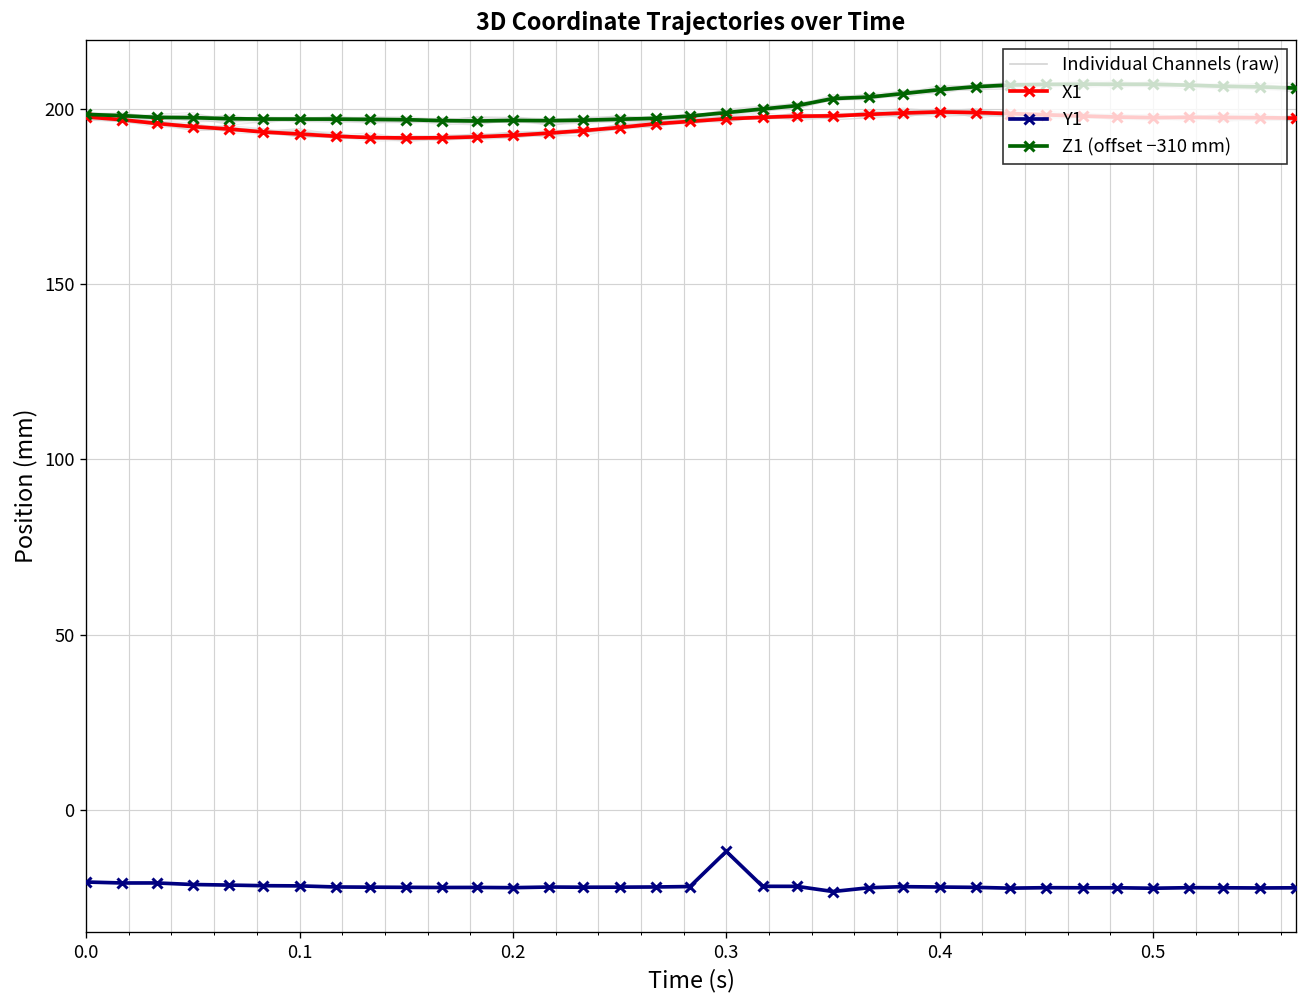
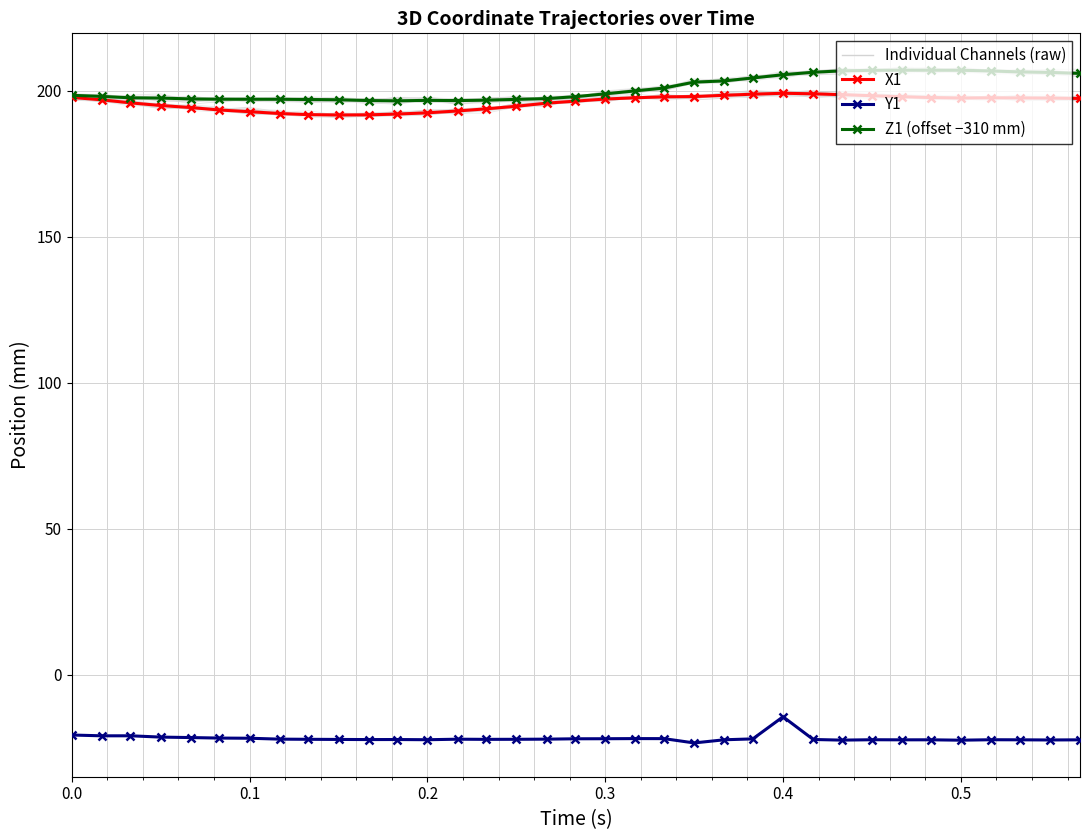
  {
    "Y1": {
      "0.0": -21,
      "0.1": -22,
      "0.2": -22,
-     "0.3": -12,
-     "0.4": -22,
+     "0.3": -22,
+     "0.4": -14,
      "0.5": -22
    }
  }
